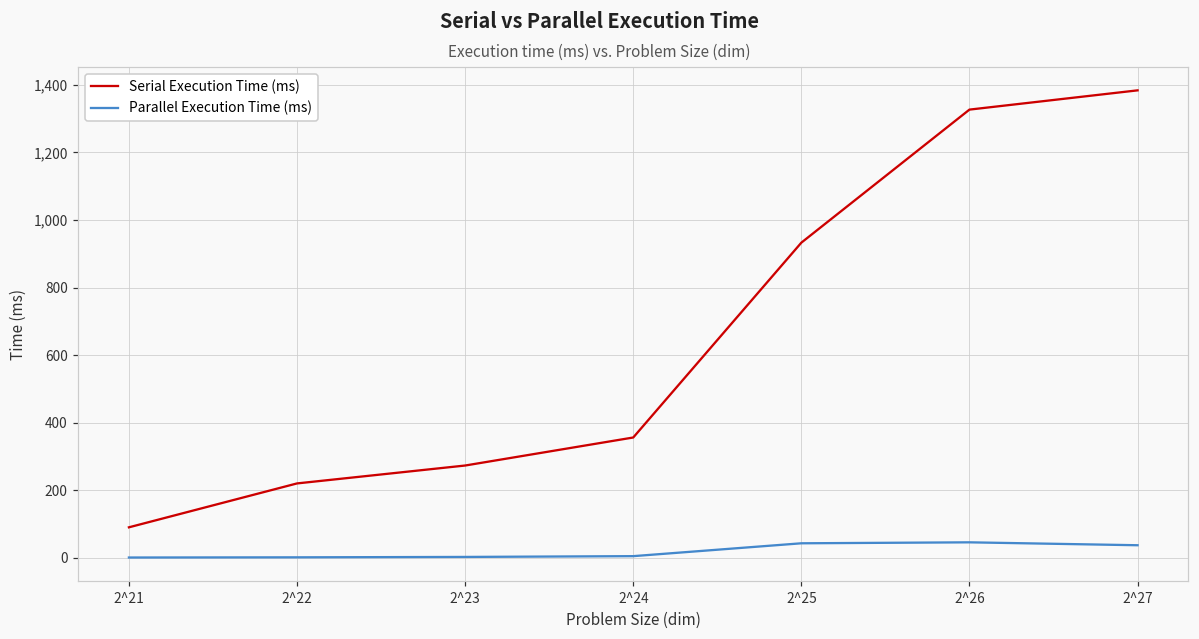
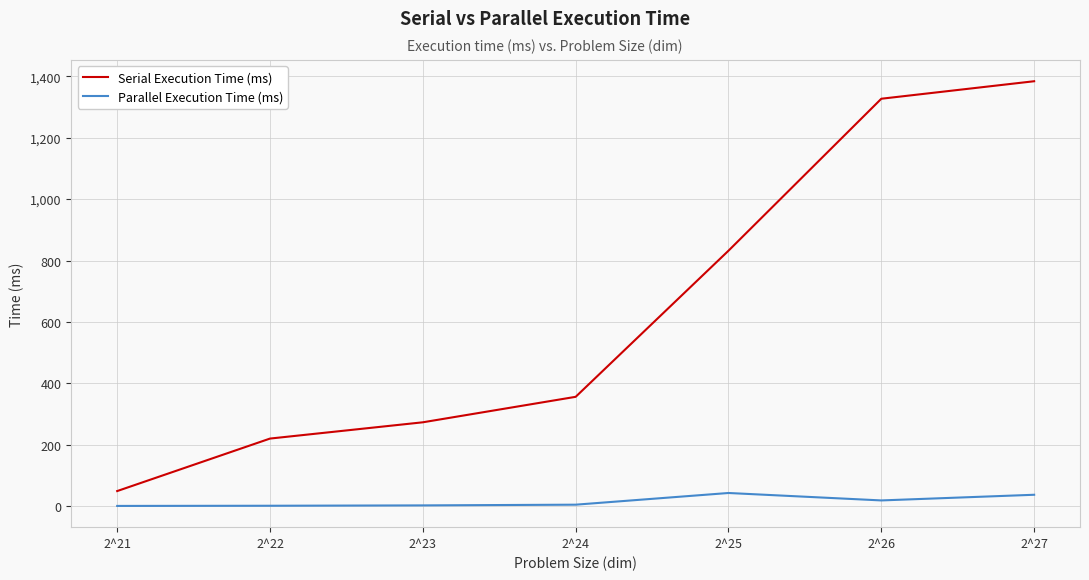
  {
    "Serial Execution Time (ms)": {
-     "2^21": "90",
+     "2^21": "50",
      "2^22": "220",
      "2^23": "270",
      "2^24": "360",
-     "2^25": "930",
+     "2^25": "830",
      "2^26": "1,330",
      "2^27": "1,380"
    },
    "Parallel Execution Time (ms)": {
      "2^21": "0",
      "2^22": "0",
      "2^23": "0",
      "2^24": "0",
      "2^25": "40",
-     "2^26": "50",
+     "2^26": "20",
      "2^27": "40"
    }
  }
